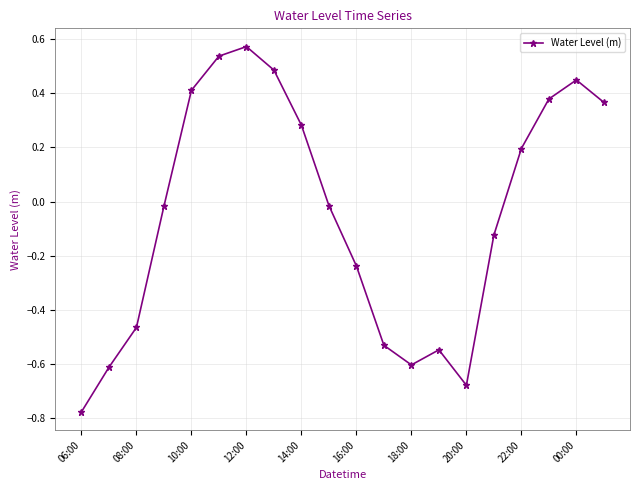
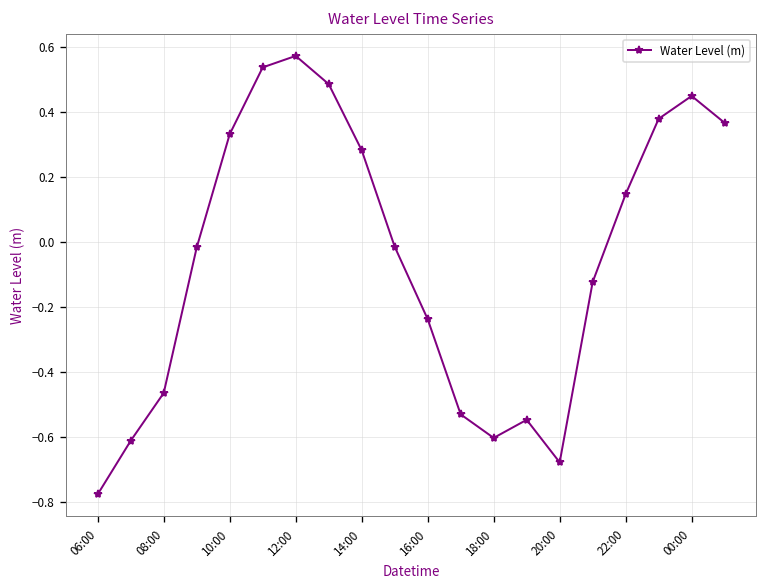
  {
    "06:00": -0.78,
    "08:00": -0.47,
-   "10:00": 0.41,
+   "10:00": 0.33,
    "12:00": 0.57,
    "14:00": 0.28,
    "16:00": -0.24,
    "18:00": -0.60,
    "20:00": -0.68,
-   "22:00": 0.20,
+   "22:00": 0.15,
    "00:00": 0.45
  }
